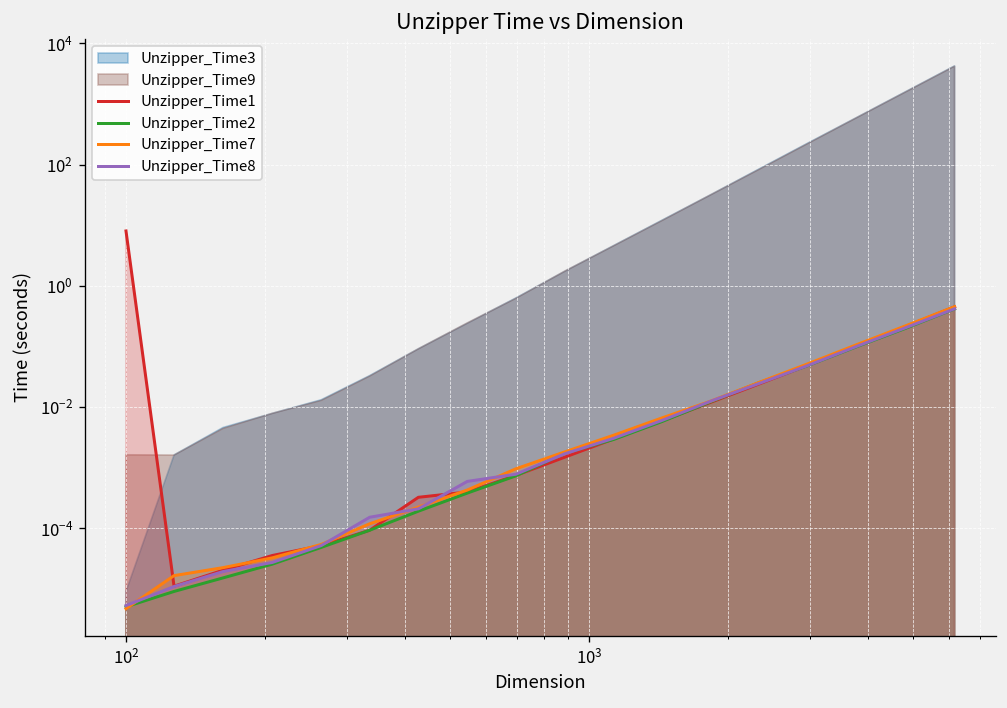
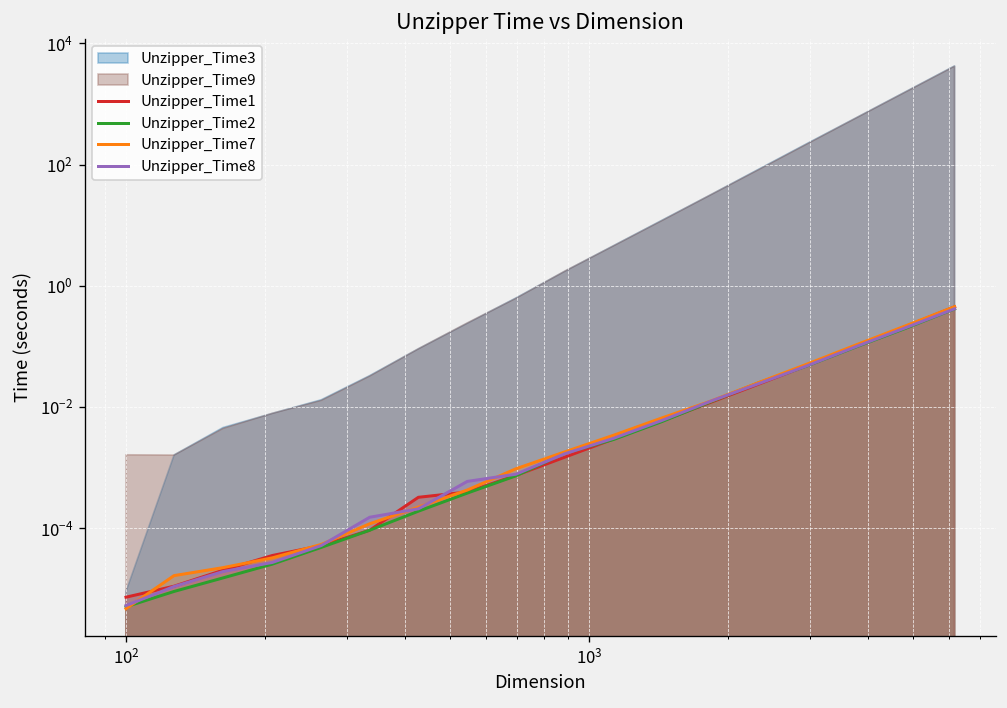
  {
    "Unzipper_Time1": {
-     "10^2": 8
+     "10^2": 0
    },
    "Unzipper_Time3": {
      "10^2": 0.000009
    },
    "Unzipper_Time9": {
      "10^2": 0.0016
    }
  }
